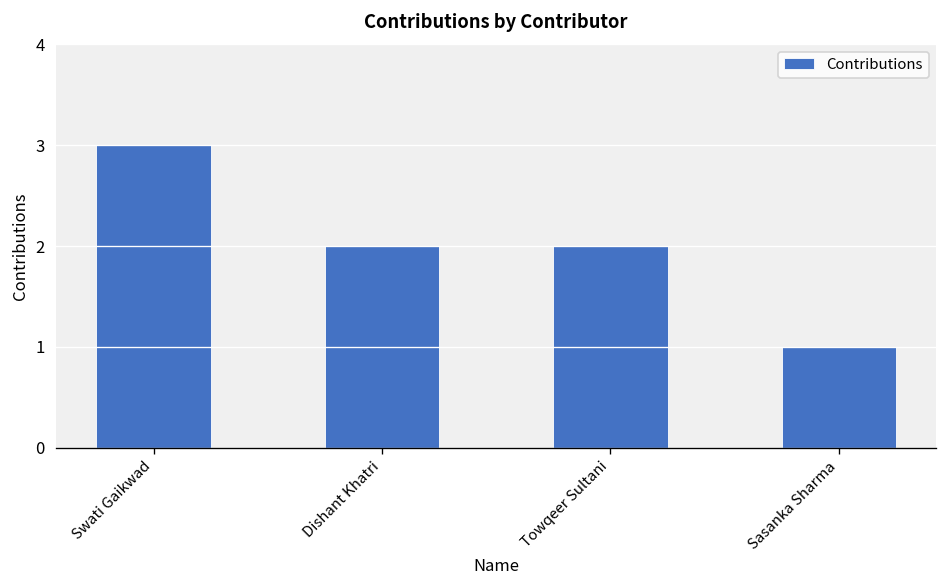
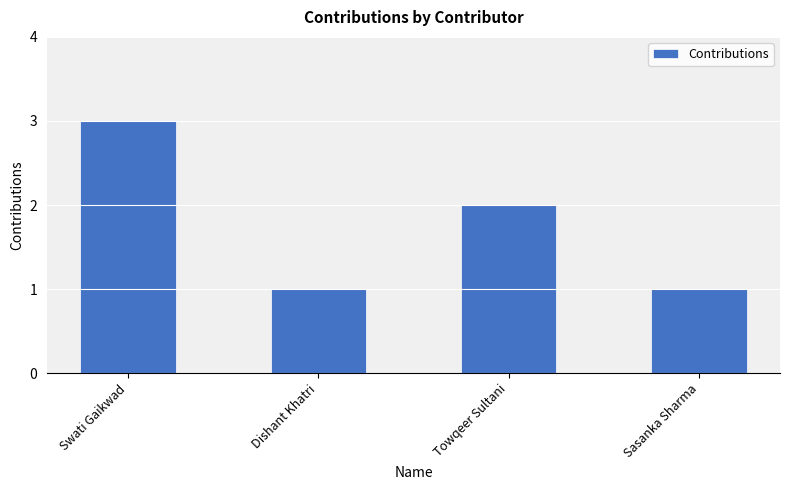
  {
    "Swati Gaikwad": 3,
-   "Dishant Khatri": 2,
+   "Dishant Khatri": 1,
    "Towqeer Sultani": 2,
    "Sasanka Sharma": 1
  }
